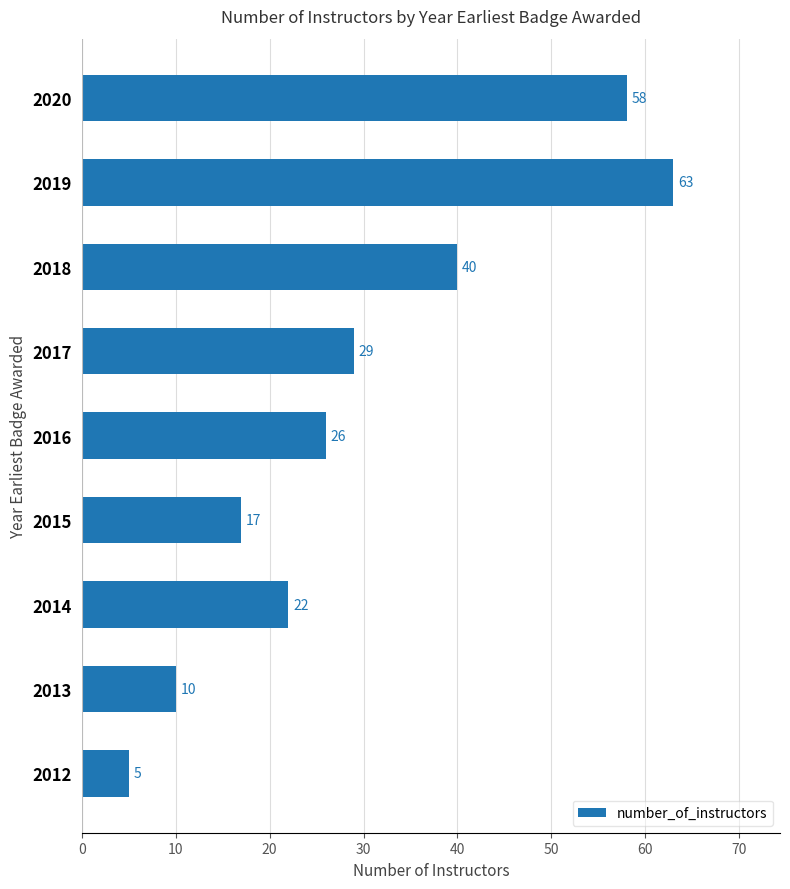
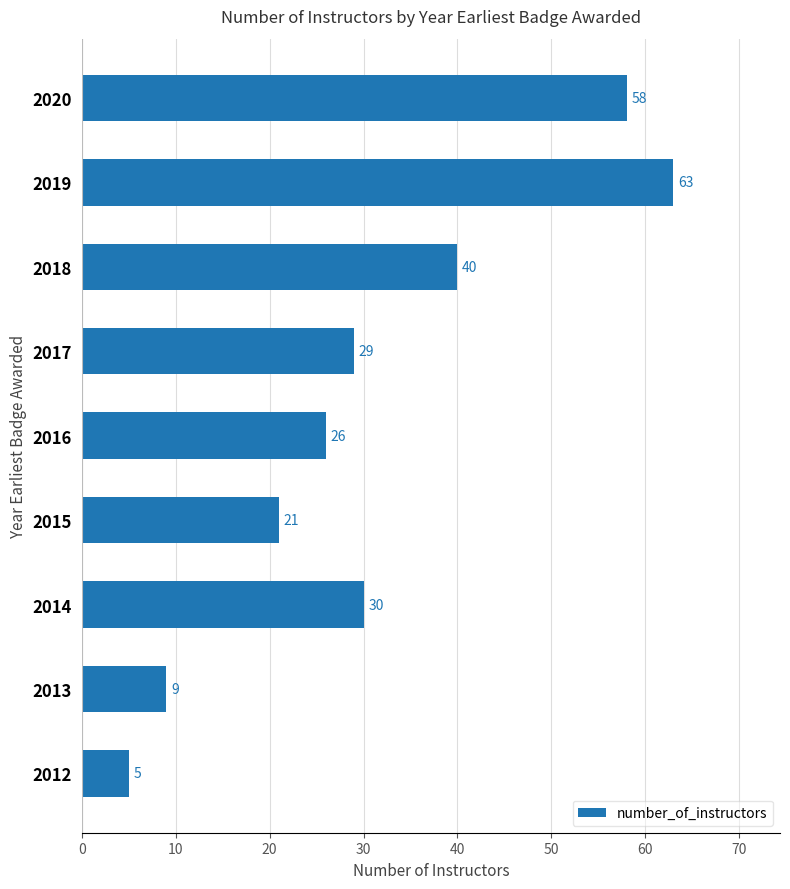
  {
    "2020": 58,
    "2019": 63,
    "2018": 40,
    "2017": 29,
    "2016": 26,
-   "2015": 17,
-   "2014": 22,
-   "2013": 10,
+   "2015": 21,
+   "2014": 30,
+   "2013": 9,
    "2012": 5
  }
